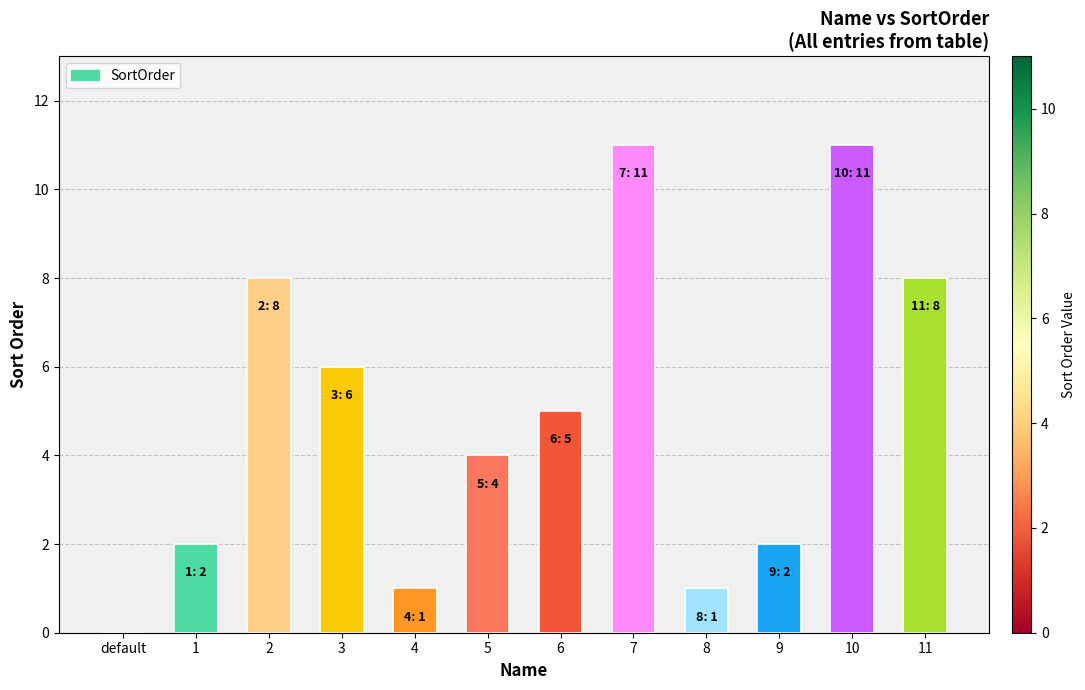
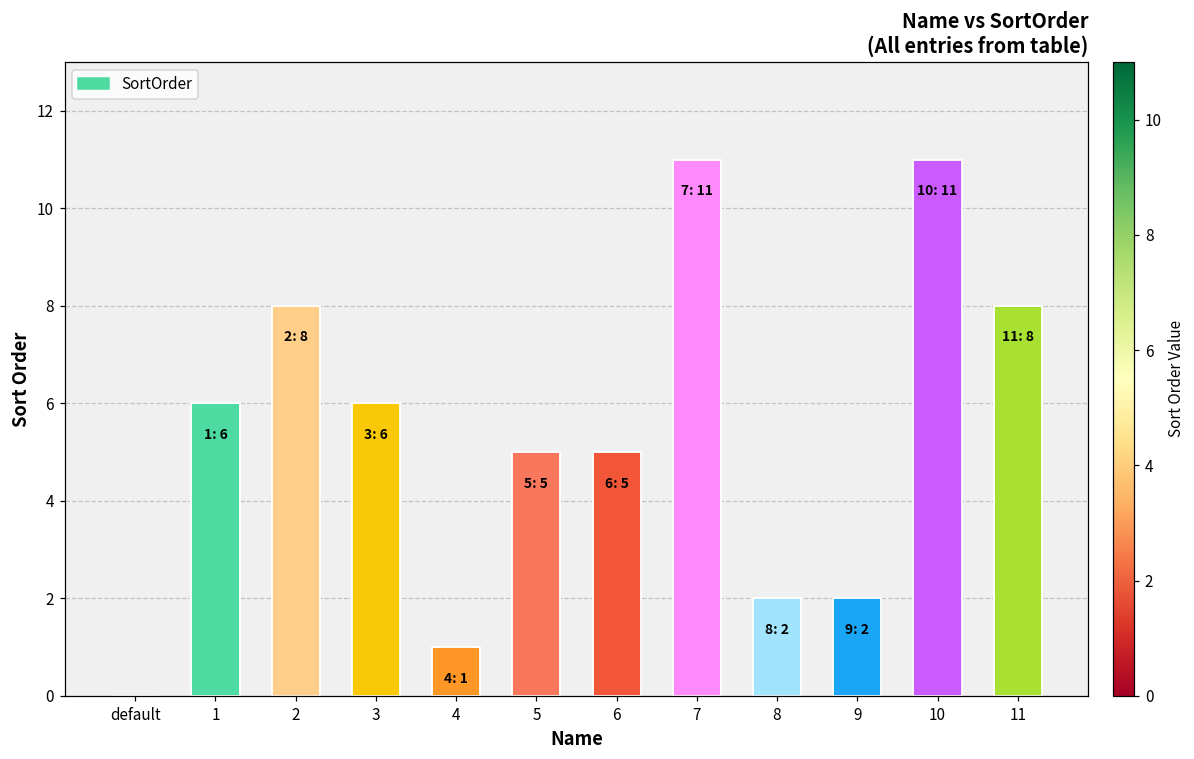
  {
-   "1": 2,
+   "1": 6,
    "2": 8,
    "3": 6,
    "4": 1,
-   "5": 4,
+   "5": 5,
    "6": 5,
    "7": 11,
-   "8": 1,
+   "8": 2,
    "9": 2,
    "10": 11,
    "11": 8
  }
